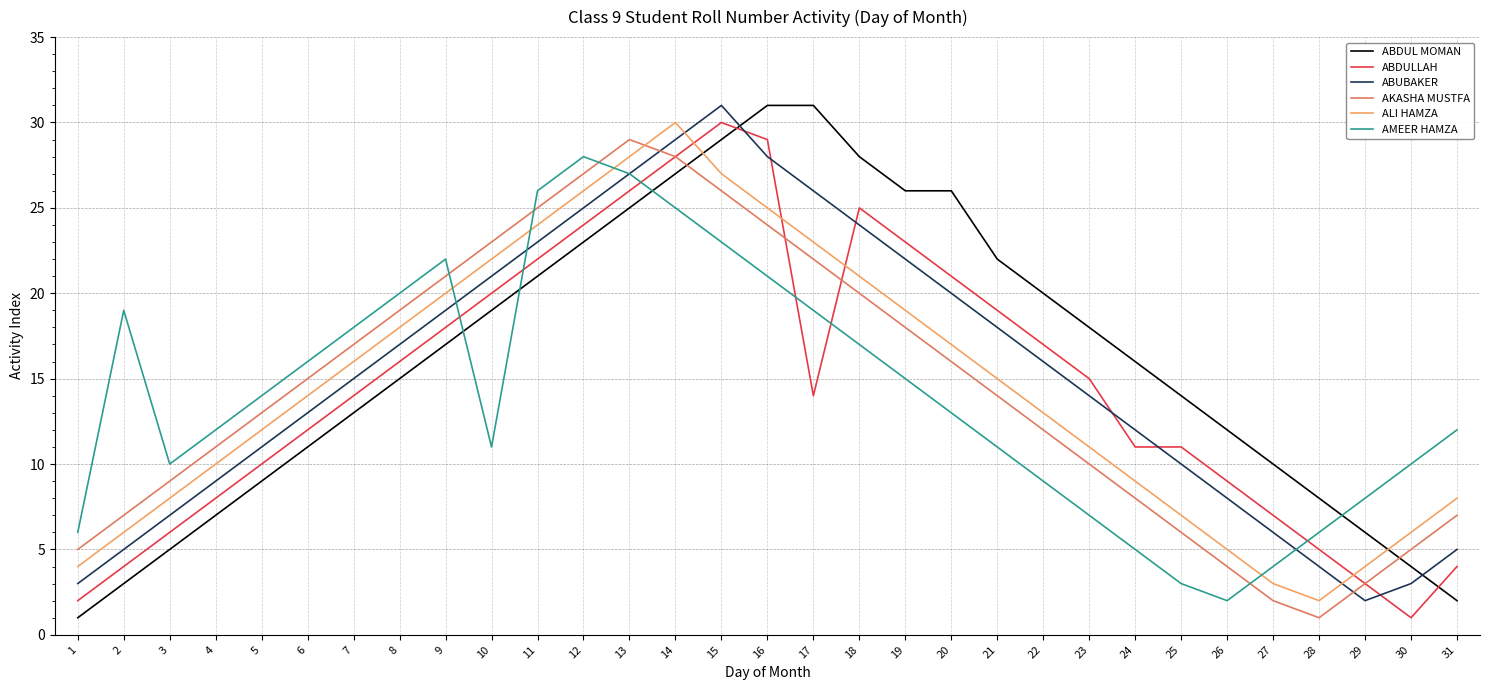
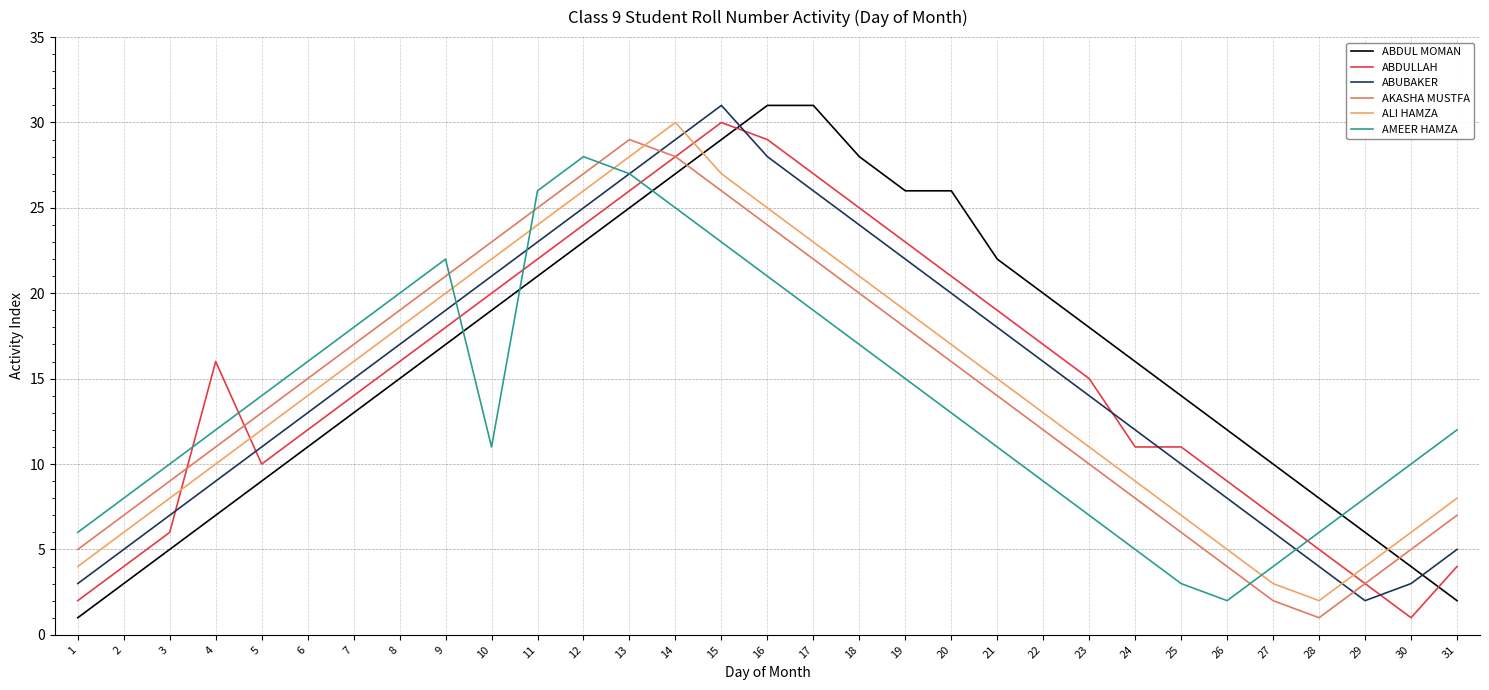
  {
    "ABDUL MOMAN": {
      "1": 1,
      "2": 3,
      "3": 5,
      "4": 7,
      "5": 9,
      "6": 11,
      "7": 13,
      "8": 15,
      "9": 17,
      "10": 19,
      "11": 21,
      "12": 23,
      "13": 25,
      "14": 27,
      "15": 29,
      "16": 31,
      "17": 31,
      "18": 28,
      "19": 26,
      "20": 26,
      "21": 22,
      "22": 20,
      "23": 18,
      "24": 16,
      "25": 14,
      "26": 12,
      "27": 10,
      "28": 8,
      "29": 6,
      "30": 4,
      "31": 2
    },
    "ABDULLAH": {
      "1": 2,
      "2": 4,
      "3": 6,
-     "4": 8,
+     "4": 16,
      "5": 10,
      "6": 12,
      "7": 14,
      "8": 16,
      "9": 18,
      "10": 20,
      "11": 22,
      "12": 24,
      "13": 26,
      "15": 30,
      "16": 29,
-     "17": 14,
+     "17": 27,
      "18": 25,
      "19": 23,
      "20": 21,
      "21": 19,
      "22": 17,
      "23": 15,
      "24": 11,
      "25": 11,
      "26": 9,
      "27": 7,
      "28": 5,
      "30": 1,
      "31": 4
    },
    "ABUBAKER": {
      "1": 3,
      "2": 5,
      "3": 7,
      "4": 9,
      "5": 11,
      "6": 13,
      "7": 15,
      "8": 17,
      "9": 19,
      "10": 21,
      "11": 23,
      "12": 25,
      "14": 29,
      "15": 31,
      "16": 28,
      "17": 26,
      "18": 24,
      "19": 22,
      "20": 20,
      "21": 18,
      "22": 16,
      "23": 14,
      "24": 12,
      "25": 10,
      "26": 8,
      "27": 6,
      "28": 4,
      "29": 2,
      "30": 3,
      "31": 5
    },
    "AMEER HAMZA": {
      "1": 6,
-     "2": 19,
+     "2": 8,
      "3": 10,
      "4": 12,
      "5": 14,
      "6": 16,
      "7": 18,
      "8": 20,
      "9": 22,
      "10": 11,
      "11": 26,
      "12": 28,
      "14": 25,
      "15": 23,
      "16": 21,
      "17": 19,
      "18": 17,
      "19": 15,
      "20": 13,
      "21": 11,
      "22": 9,
      "23": 7,
      "24": 5,
      "25": 3,
      "26": 2,
      "27": 4,
      "28": 6,
      "29": 8,
      "30": 10,
      "31": 12
    }
  }
